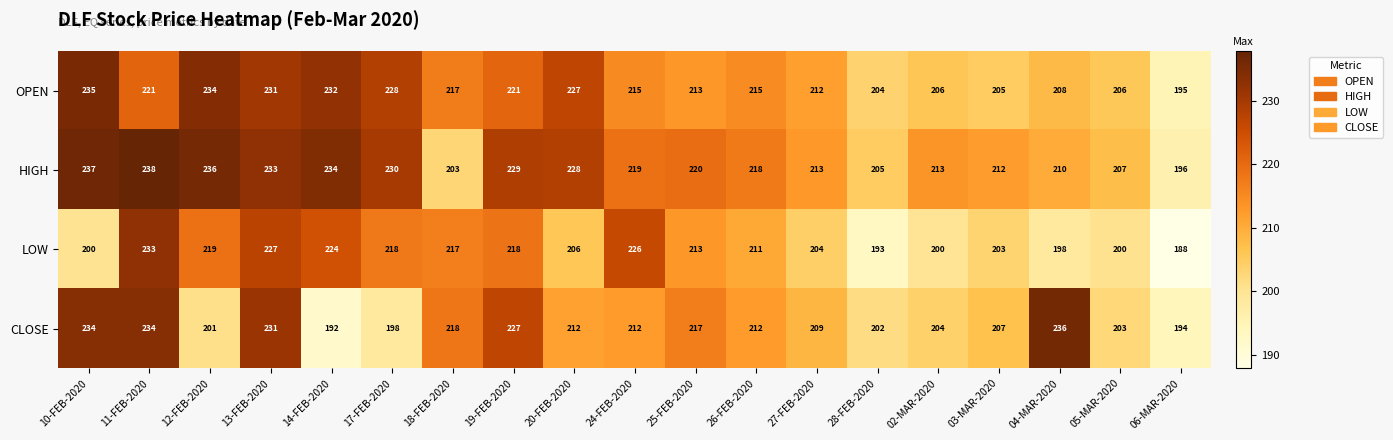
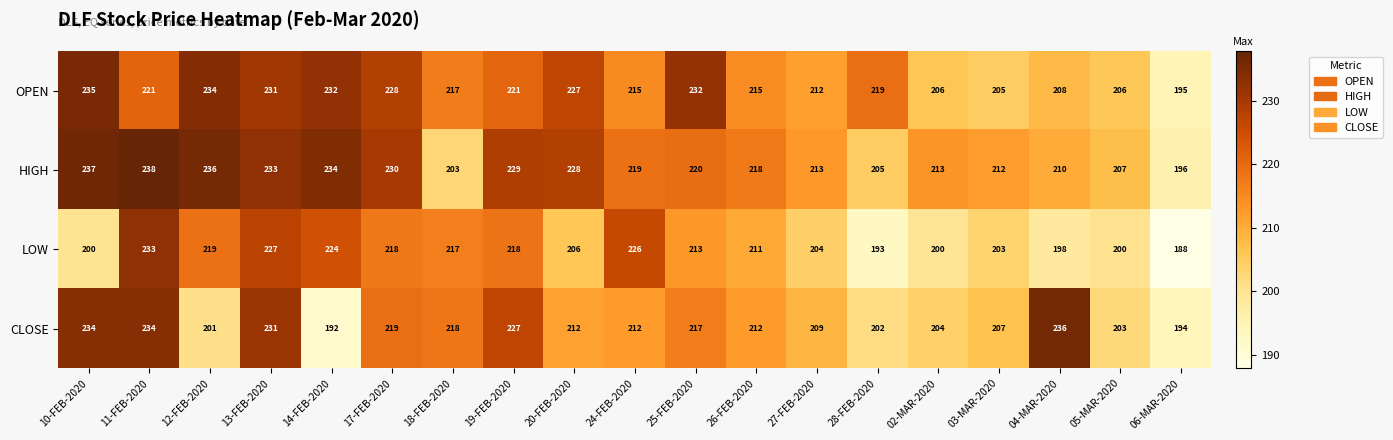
  {
    "OPEN": {
      "10-FEB-2020": 235,
      "11-FEB-2020": 221,
      "12-FEB-2020": 234,
      "13-FEB-2020": 231,
      "14-FEB-2020": 232,
      "17-FEB-2020": 228,
      "18-FEB-2020": 217,
      "19-FEB-2020": 221,
      "20-FEB-2020": 227,
      "24-FEB-2020": 215,
-     "25-FEB-2020": 213,
+     "25-FEB-2020": 232,
      "26-FEB-2020": 215,
      "27-FEB-2020": 212,
-     "28-FEB-2020": 204,
+     "28-FEB-2020": 219,
      "02-MAR-2020": 206,
      "03-MAR-2020": 205,
      "04-MAR-2020": 208,
      "05-MAR-2020": 206,
      "06-MAR-2020": 195
    },
    "HIGH": {
      "10-FEB-2020": 237,
      "11-FEB-2020": 238,
      "12-FEB-2020": 236,
      "13-FEB-2020": 233,
      "14-FEB-2020": 234,
      "17-FEB-2020": 230,
      "18-FEB-2020": 203,
      "19-FEB-2020": 229,
      "20-FEB-2020": 228,
      "24-FEB-2020": 219,
      "25-FEB-2020": 220,
      "26-FEB-2020": 218,
      "27-FEB-2020": 213,
      "28-FEB-2020": 205,
      "02-MAR-2020": 213,
      "03-MAR-2020": 212,
      "04-MAR-2020": 210,
      "05-MAR-2020": 207,
      "06-MAR-2020": 196
    },
    "LOW": {
      "10-FEB-2020": 200,
      "11-FEB-2020": 233,
      "12-FEB-2020": 219,
      "13-FEB-2020": 227,
      "14-FEB-2020": 224,
      "17-FEB-2020": 218,
      "18-FEB-2020": 217,
      "19-FEB-2020": 218,
      "20-FEB-2020": 206,
      "24-FEB-2020": 226,
      "25-FEB-2020": 213,
      "26-FEB-2020": 211,
      "27-FEB-2020": 204,
      "28-FEB-2020": 193,
      "02-MAR-2020": 200,
      "03-MAR-2020": 203,
      "04-MAR-2020": 198,
      "05-MAR-2020": 200,
      "06-MAR-2020": 188
    },
    "CLOSE": {
      "10-FEB-2020": 234,
      "11-FEB-2020": 234,
      "12-FEB-2020": 201,
      "13-FEB-2020": 231,
      "14-FEB-2020": 192,
-     "17-FEB-2020": 198,
+     "17-FEB-2020": 219,
      "18-FEB-2020": 218,
      "19-FEB-2020": 227,
      "20-FEB-2020": 212,
      "24-FEB-2020": 212,
      "25-FEB-2020": 217,
      "26-FEB-2020": 212,
      "27-FEB-2020": 209,
      "28-FEB-2020": 202,
      "02-MAR-2020": 204,
      "03-MAR-2020": 207,
      "04-MAR-2020": 236,
      "05-MAR-2020": 203,
      "06-MAR-2020": 194
    }
  }
